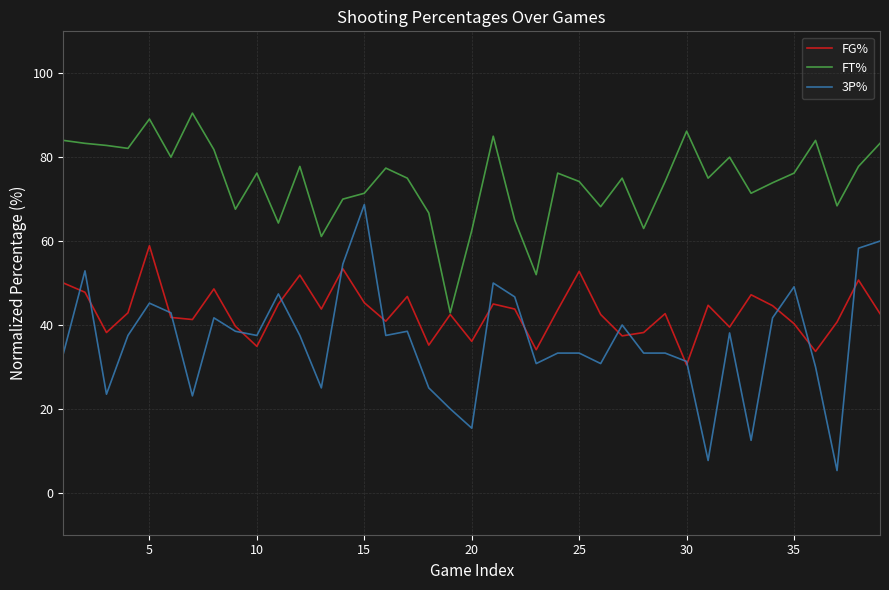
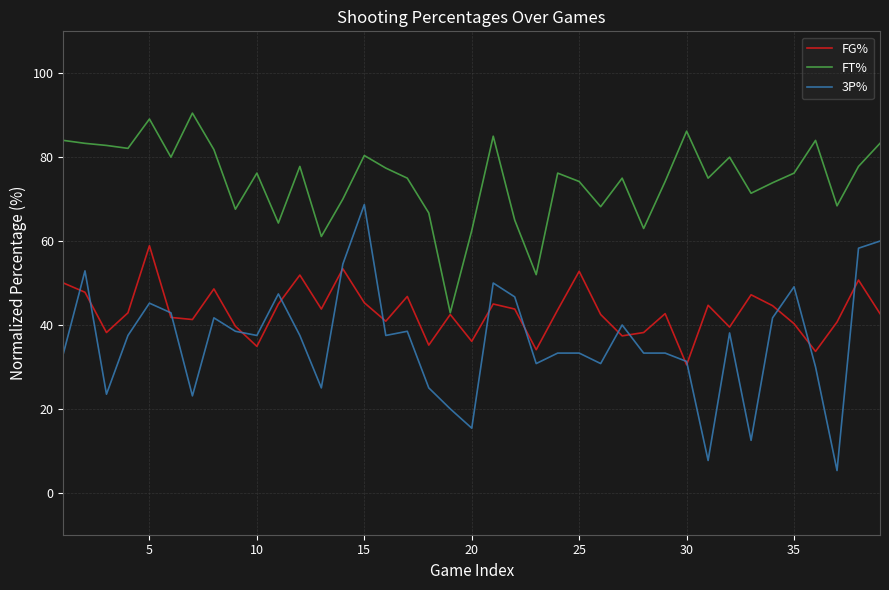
  {
    "FG%": {
      "5": 59,
      "10": 35,
      "15": 45,
      "20": 36,
      "25": 53,
      "30": 31,
      "35": 40
    },
    "FT%": {
      "5": 89,
      "10": 76,
-     "15": 71,
+     "15": 80,
      "20": 63,
      "25": 74,
      "30": 86,
      "35": 76
    },
    "3P%": {
      "5": 45,
      "10": 38,
      "15": 69,
      "20": 15,
      "25": 33,
      "30": 31,
      "35": 49
    }
  }
